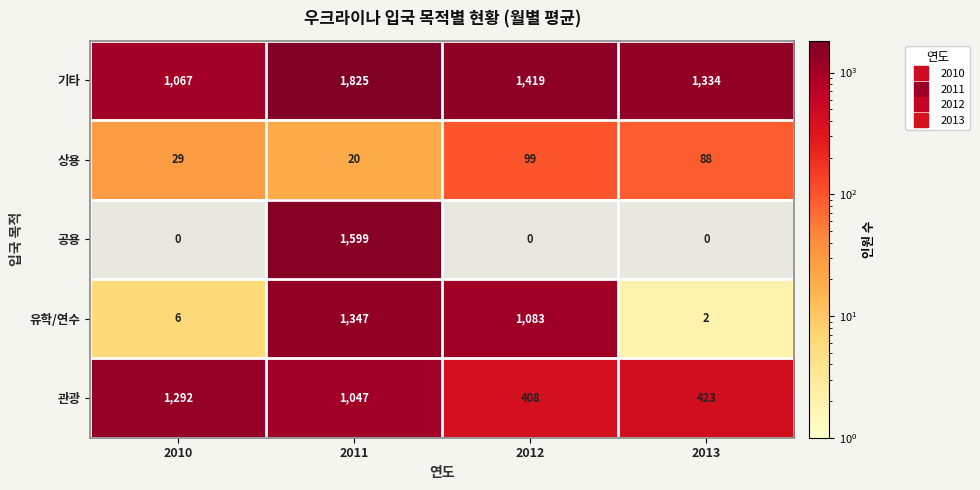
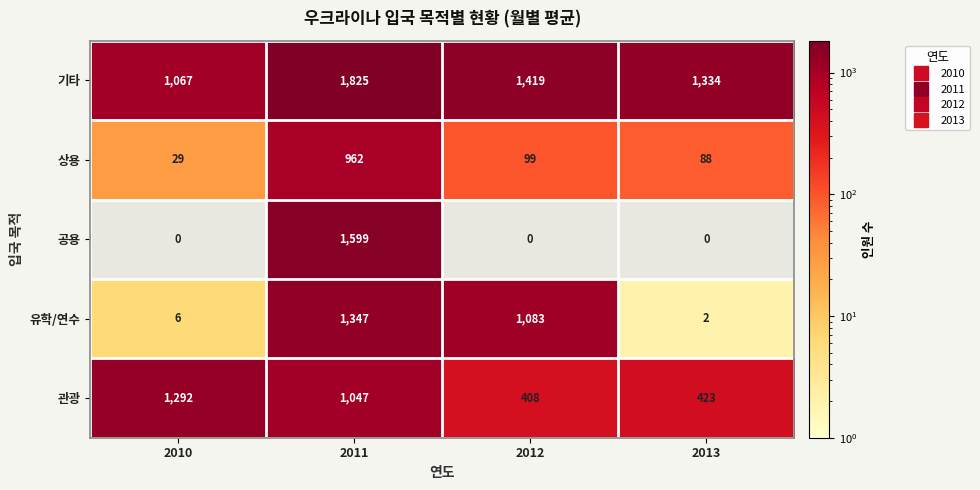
  {
    "기타": {
      "2010": "1,067",
      "2011": "1,825",
      "2012": "1,419",
      "2013": "1,334"
    },
    "상용": {
      "2010": "29",
-     "2011": "20",
+     "2011": "962",
      "2012": "99",
      "2013": "88"
    },
    "공용": {
      "2010": "0",
      "2011": "1,599",
      "2012": "0",
      "2013": "0"
    },
    "유학/연수": {
      "2010": "6",
      "2011": "1,347",
      "2012": "1,083",
      "2013": "2"
    },
    "관광": {
      "2010": "1,292",
      "2011": "1,047",
      "2012": "408",
      "2013": "423"
    }
  }
